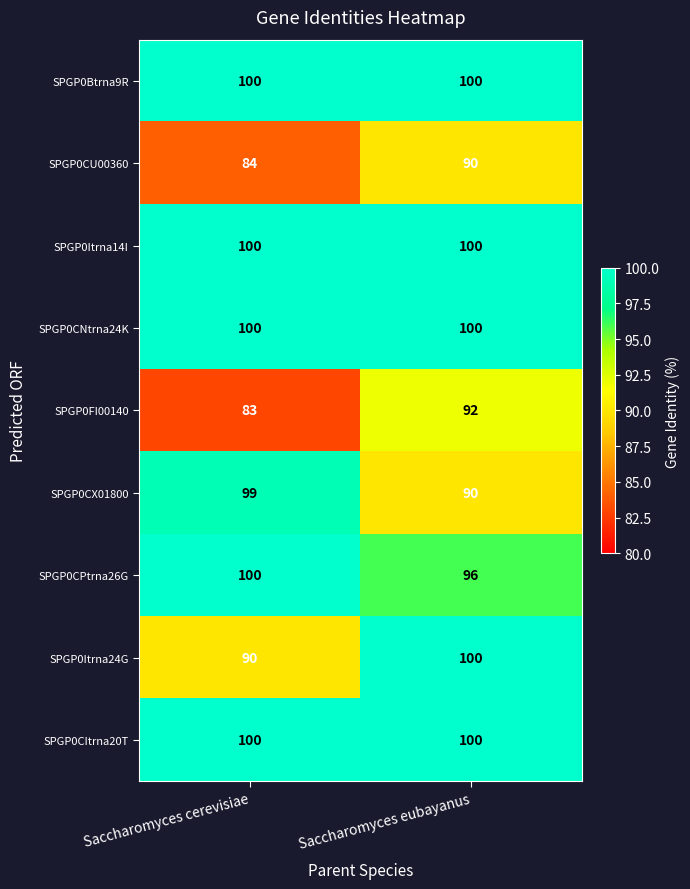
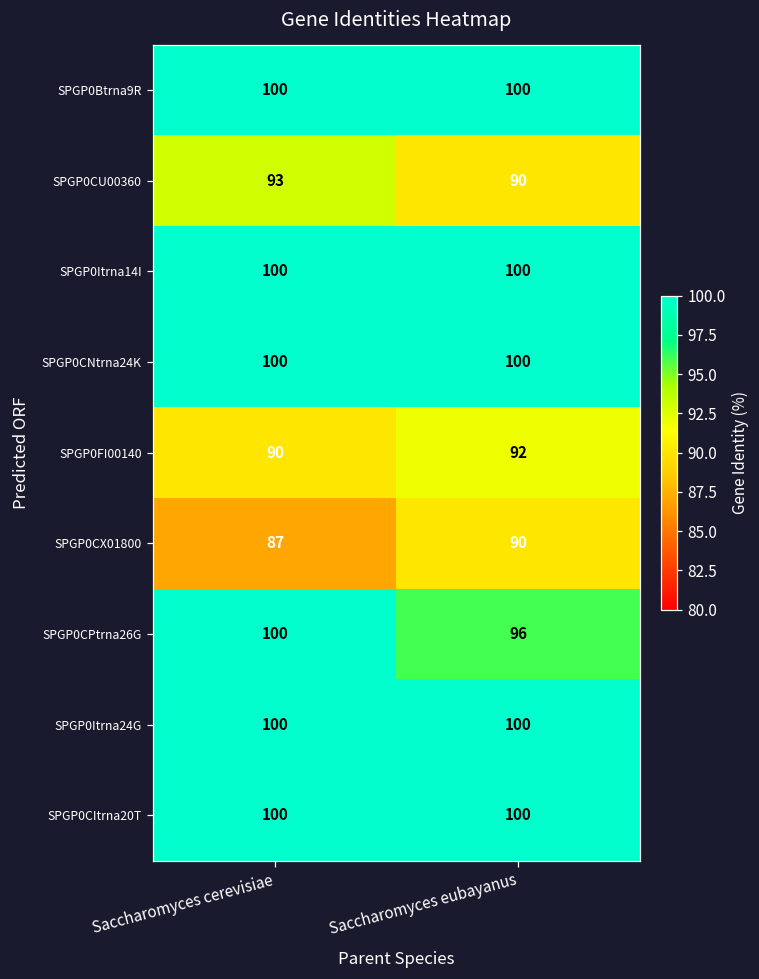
  {
    "SPGP0Btrna9R": {
      "Saccharomyces cerevisiae": 100,
      "Saccharomyces eubayanus": 100
    },
    "SPGP0CU00360": {
-     "Saccharomyces cerevisiae": 84,
+     "Saccharomyces cerevisiae": 93,
      "Saccharomyces eubayanus": 90
    },
    "SPGP0Itrna14I": {
      "Saccharomyces cerevisiae": 100,
      "Saccharomyces eubayanus": 100
    },
    "SPGP0CNtrna24K": {
      "Saccharomyces cerevisiae": 100,
      "Saccharomyces eubayanus": 100
    },
    "SPGP0FI00140": {
-     "Saccharomyces cerevisiae": 83,
+     "Saccharomyces cerevisiae": 90,
      "Saccharomyces eubayanus": 92
    },
    "SPGP0CX01800": {
-     "Saccharomyces cerevisiae": 99,
+     "Saccharomyces cerevisiae": 87,
      "Saccharomyces eubayanus": 90
    },
    "SPGP0CPtrna26G": {
      "Saccharomyces cerevisiae": 100,
      "Saccharomyces eubayanus": 96
    },
    "SPGP0Itrna24G": {
-     "Saccharomyces cerevisiae": 90,
+     "Saccharomyces cerevisiae": 100,
      "Saccharomyces eubayanus": 100
    },
    "SPGP0CItrna20T": {
      "Saccharomyces cerevisiae": 100,
      "Saccharomyces eubayanus": 100
    }
  }
